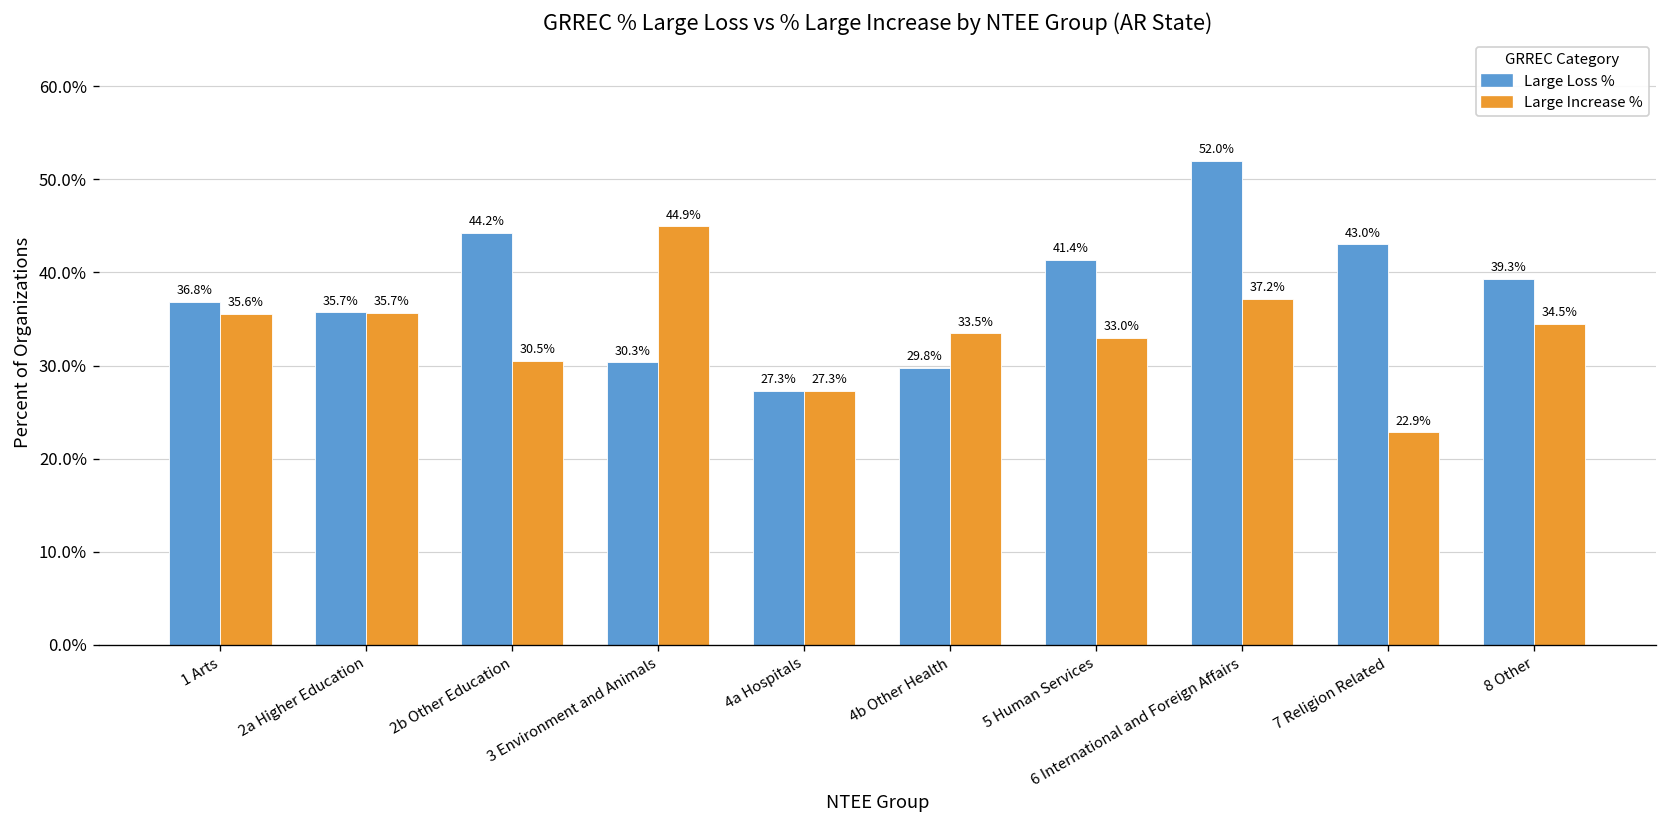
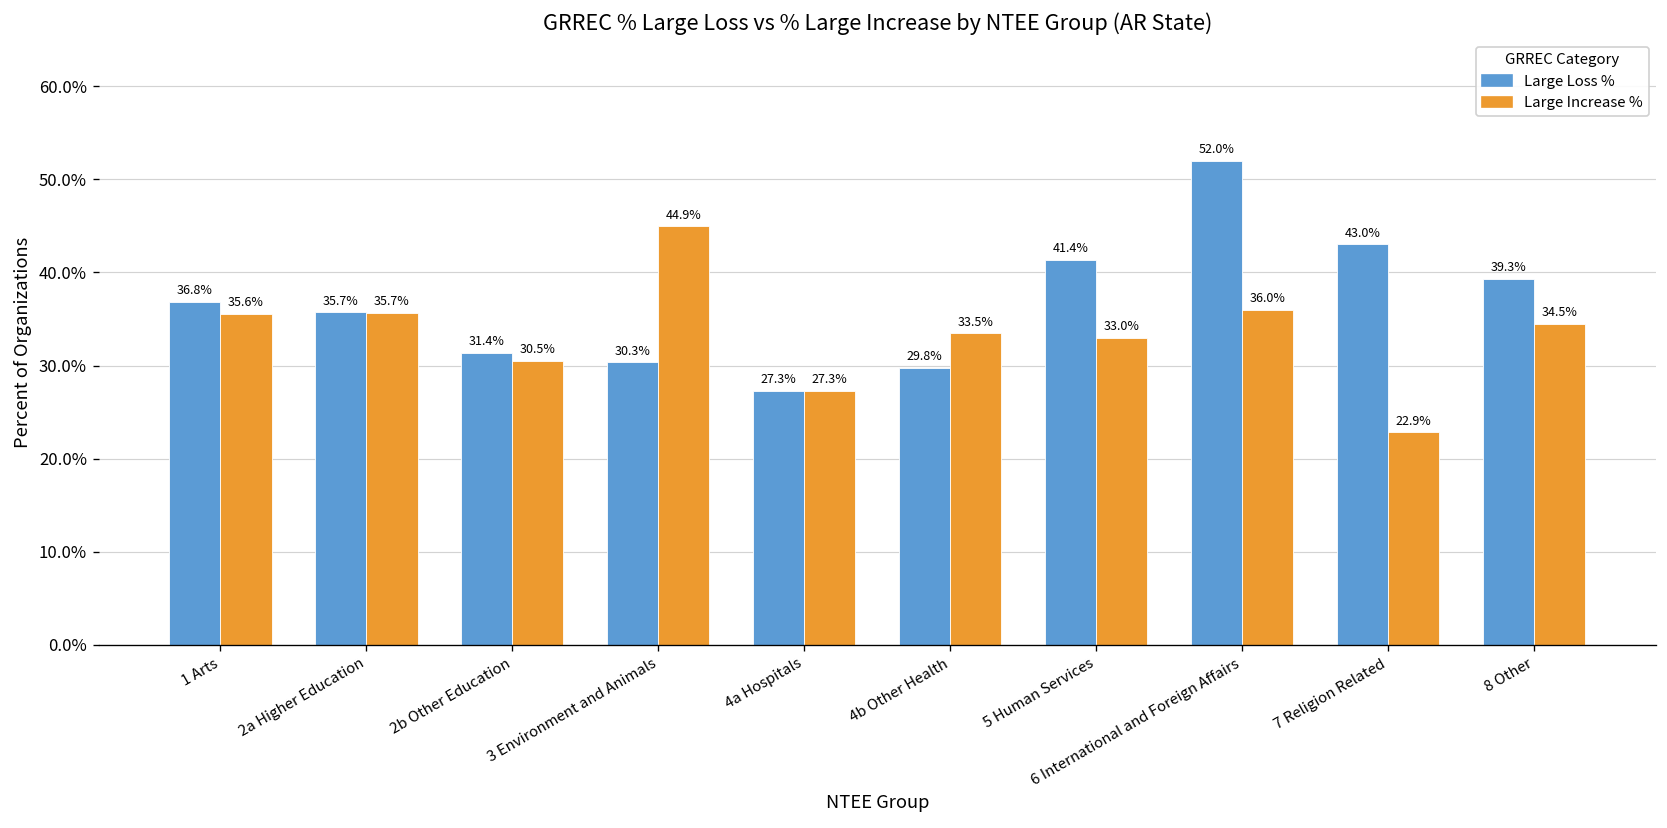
  {
    "Large Loss %": {
      "1 Arts": "36.8%",
      "2a Higher Education": "35.7%",
-     "2b Other Education": "44.2%",
+     "2b Other Education": "31.4%",
      "3 Environment and Animals": "30.3%",
      "4a Hospitals": "27.3%",
      "4b Other Health": "29.8%",
      "5 Human Services": "41.4%",
      "6 International and Foreign Affairs": "52.0%",
      "7 Religion Related": "43.0%",
      "8 Other": "39.3%"
    },
    "Large Increase %": {
      "1 Arts": "35.6%",
      "2a Higher Education": "35.7%",
      "2b Other Education": "30.5%",
      "3 Environment and Animals": "44.9%",
      "4a Hospitals": "27.3%",
      "4b Other Health": "33.5%",
      "5 Human Services": "33.0%",
-     "6 International and Foreign Affairs": "37.2%",
+     "6 International and Foreign Affairs": "36.0%",
      "7 Religion Related": "22.9%",
      "8 Other": "34.5%"
    }
  }
